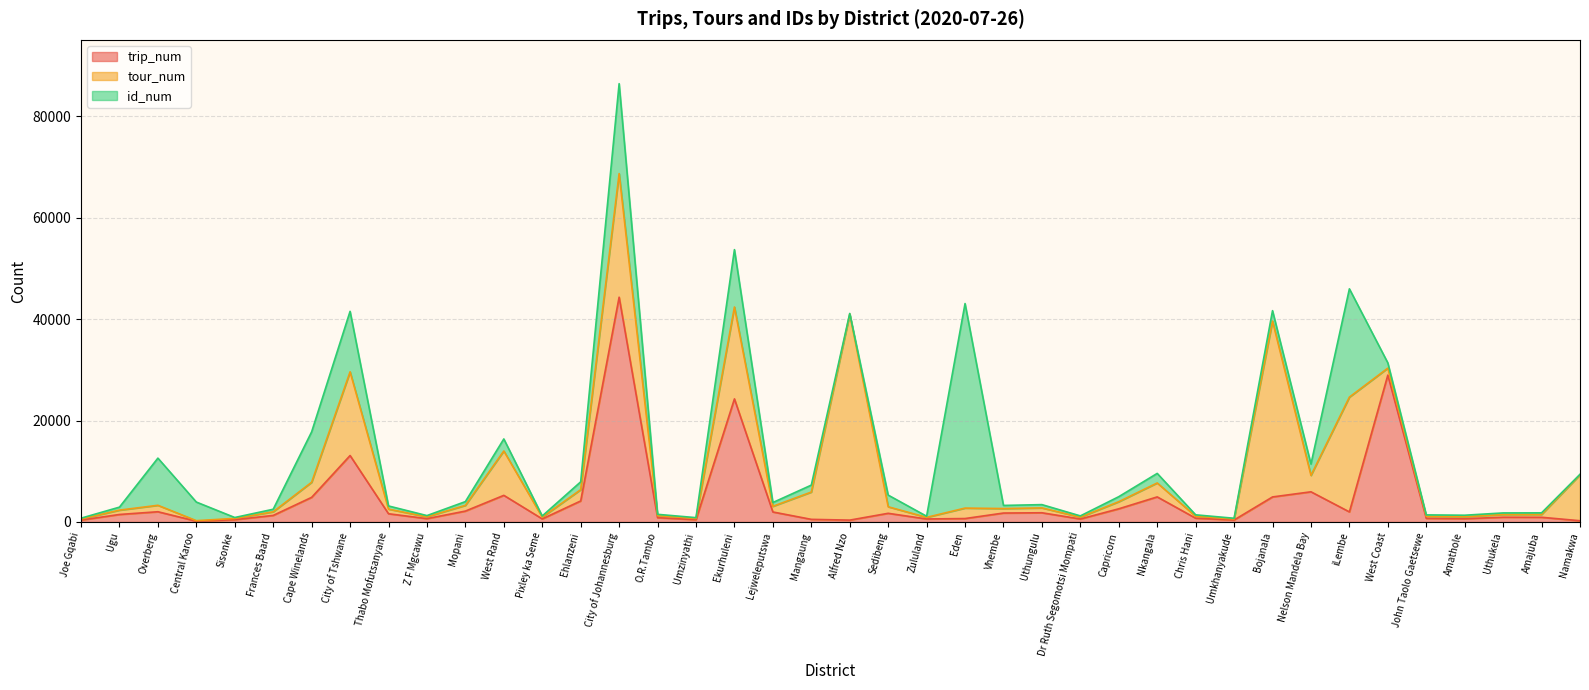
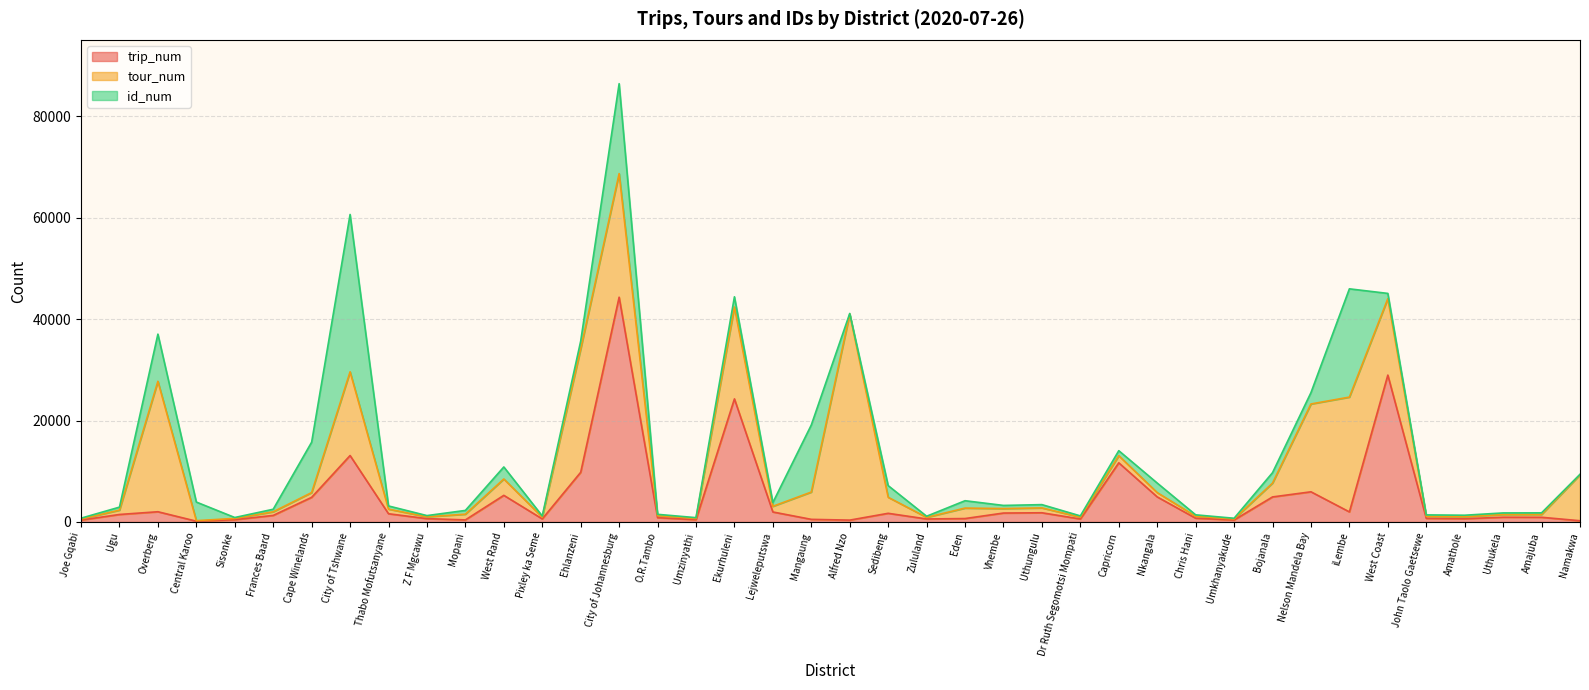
  {
    "trip_num": {
      "Ugu": 1000,
      "Overberg": 2000,
      "Frances Baard": 1000,
      "Cape Winelands": 5000,
      "City of Tshwane": 13000,
      "Thabo Mofutsanyane": 2000,
-     "Mopani": 2000,
+     "Mopani": 0,
      "West Rand": 5000,
-     "Ehlanzeni": 4000,
+     "Ehlanzeni": 10000,
      "City of Johannesburg": 44000,
      "Ekurhuleni": 24000,
      "Lejweleputswa": 2000,
      "Mangaung": 1000,
      "Alfred Nzo": 0,
      "Sedibeng": 2000,
      "Eden": 1000,
      "Vhembe": 2000,
      "Uthungulu": 2000,
-     "Capricorn": 3000,
+     "Capricorn": 12000,
      "Nkangala": 5000,
      "Bojanala": 5000,
      "Nelson Mandela Bay": 6000,
      "iLembe": 2000,
      "West Coast": 29000,
      "Uthukela": 1000,
      "Amajuba": 1000,
      "Namakwa": 0
    },
    "tour_num": {
      "Ugu": 1000,
-     "Overberg": 1000,
+     "Overberg": 26000,
      "Frances Baard": 1000,
-     "Cape Winelands": 3000,
+     "Cape Winelands": 1000,
      "City of Tshwane": 17000,
      "Thabo Mofutsanyane": 1000,
      "Mopani": 1000,
-     "West Rand": 9000,
-     "Ehlanzeni": 2000,
+     "West Rand": 3000,
+     "Ehlanzeni": 24000,
      "City of Johannesburg": 24000,
      "Ekurhuleni": 18000,
      "Lejweleputswa": 1000,
      "Mangaung": 5000,
-     "Sedibeng": 1000,
+     "Sedibeng": 3000,
      "Eden": 2000,
      "Vhembe": 1000,
      "Uthungulu": 1000,
      "Capricorn": 1000,
-     "Nkangala": 3000,
-     "Bojanala": 35000,
-     "Nelson Mandela Bay": 3000,
+     "Nkangala": 1000,
+     "Bojanala": 3000,
+     "Nelson Mandela Bay": 17000,
      "iLembe": 23000,
-     "West Coast": 1000
+     "West Coast": 15000
    },
    "id_num": {
      "Ugu": 1000,
      "Overberg": 9000,
      "Central Karoo": 4000,
      "Frances Baard": 1000,
      "Cape Winelands": 10000,
-     "City of Tshwane": 12000,
+     "City of Tshwane": 31000,
      "Thabo Mofutsanyane": 1000,
      "Mopani": 1000,
      "West Rand": 2000,
      "Ehlanzeni": 2000,
      "City of Johannesburg": 18000,
-     "Ekurhuleni": 11000,
+     "Ekurhuleni": 2000,
      "Lejweleputswa": 1000,
-     "Mangaung": 1000,
+     "Mangaung": 13000,
      "Sedibeng": 2000,
-     "Eden": 40000,
+     "Eden": 1000,
      "Vhembe": 1000,
      "Uthungulu": 1000,
      "Capricorn": 1000,
      "Nkangala": 2000,
      "Bojanala": 2000,
      "Nelson Mandela Bay": 2000,
      "iLembe": 21000,
      "West Coast": 1000
    }
  }
